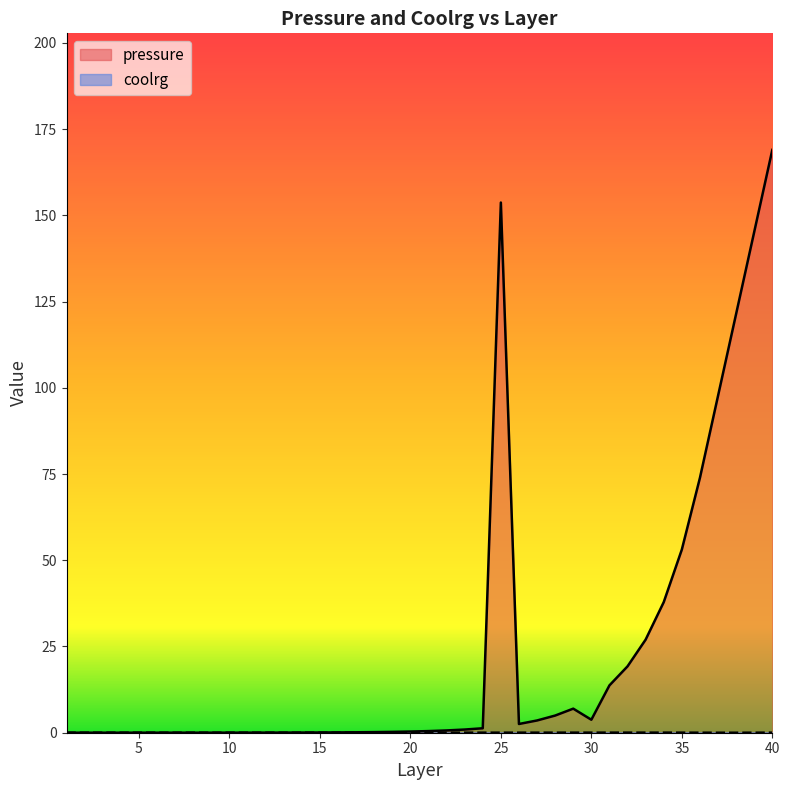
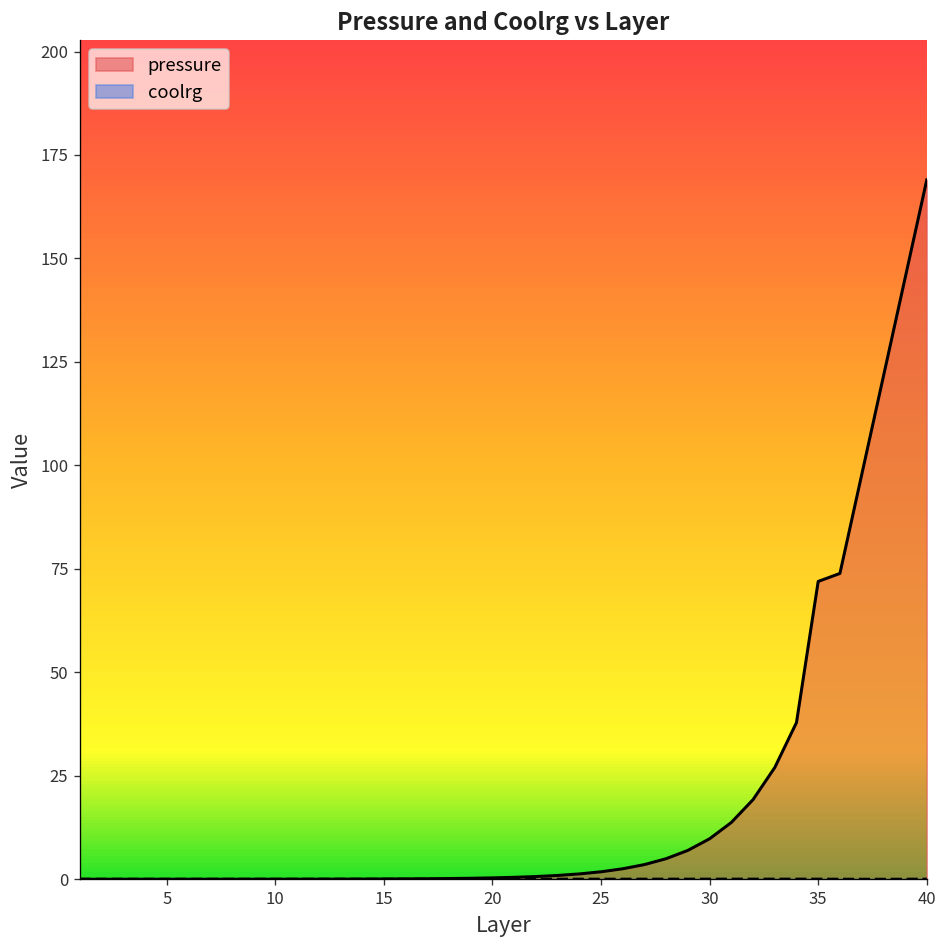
  {
    "pressure": {
-     "25": 154,
-     "30": 4,
-     "35": 53,
+     "25": 2,
+     "30": 10,
+     "35": 72,
      "40": 169
    },
    "coolrg": {
      "25": 0,
      "30": 0,
      "35": 0,
      "40": 0
    }
  }
